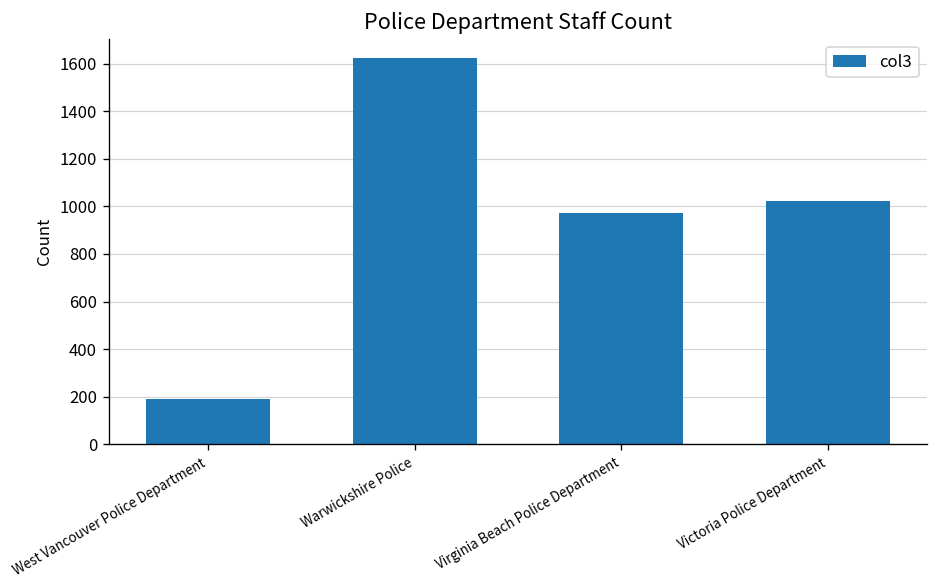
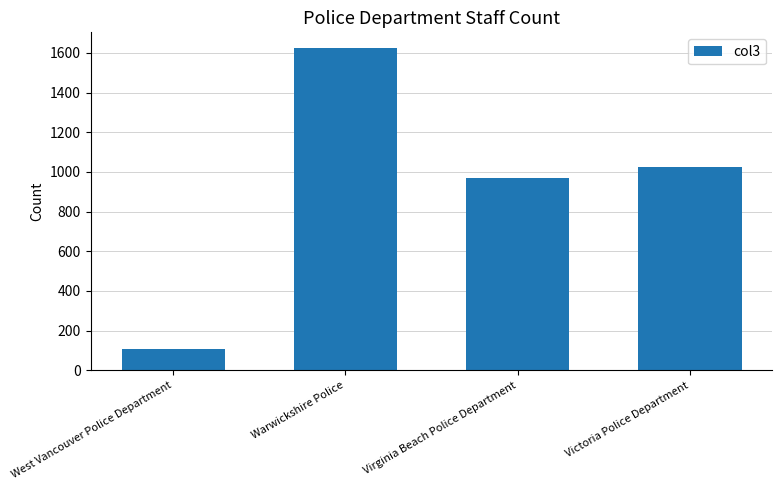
  {
-   "West Vancouver Police Department": 190,
+   "West Vancouver Police Department": 110,
    "Warwickshire Police": 1620,
    "Virginia Beach Police Department": 970,
    "Victoria Police Department": 1020
  }
